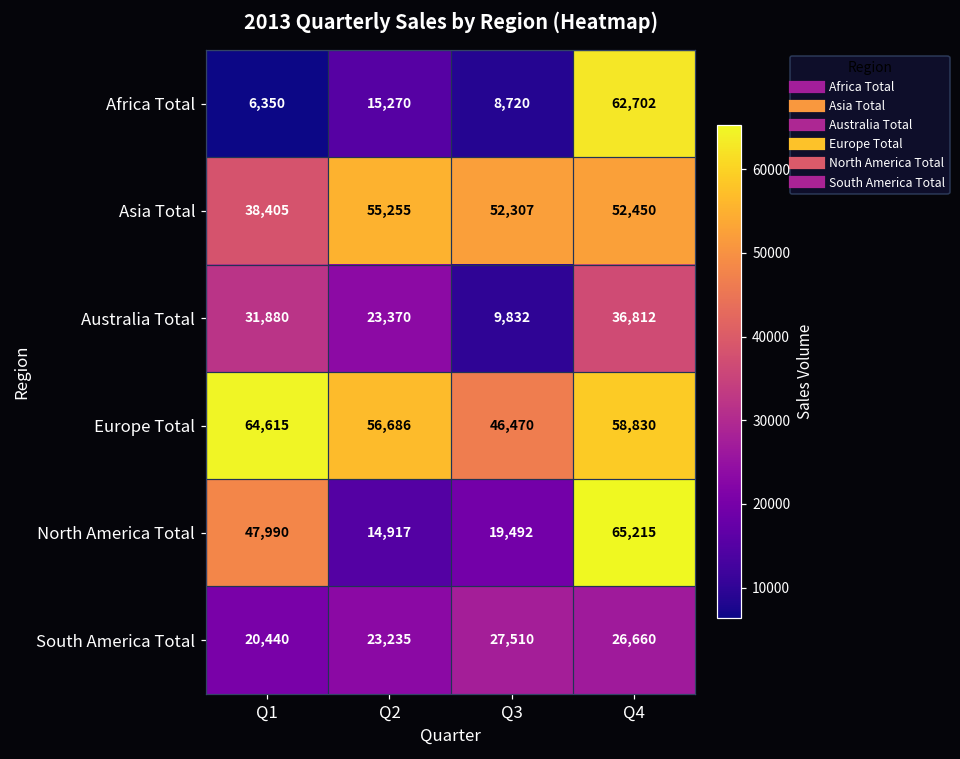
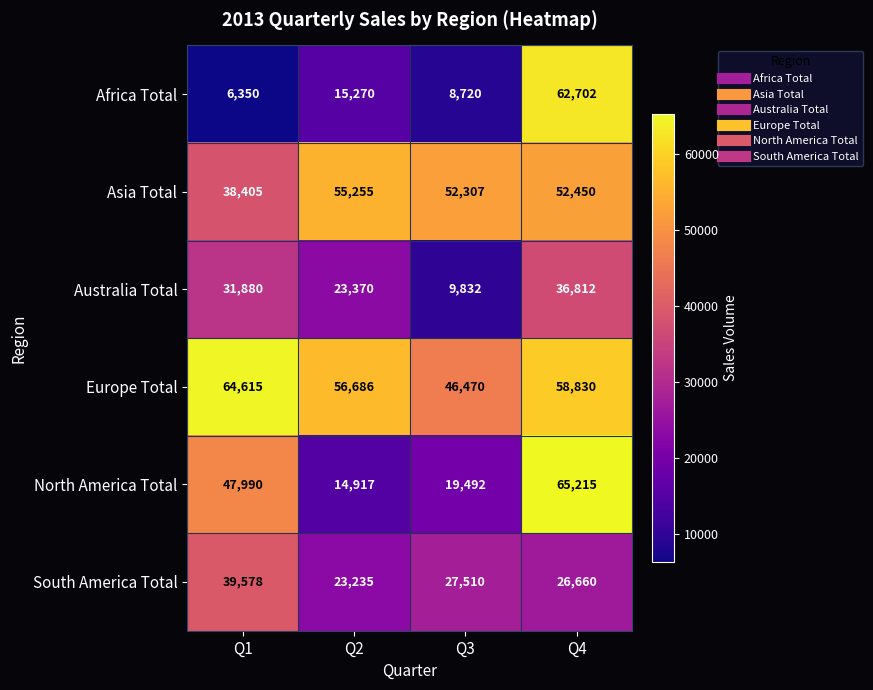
  {
    "Africa Total": {
      "Q1": "6,350",
      "Q2": "15,270",
      "Q3": "8,720",
      "Q4": "62,702"
    },
    "Asia Total": {
      "Q1": "38,405",
      "Q2": "55,255",
      "Q3": "52,307",
      "Q4": "52,450"
    },
    "Australia Total": {
      "Q1": "31,880",
      "Q2": "23,370",
      "Q3": "9,832",
      "Q4": "36,812"
    },
    "Europe Total": {
      "Q1": "64,615",
      "Q2": "56,686",
      "Q3": "46,470",
      "Q4": "58,830"
    },
    "North America Total": {
      "Q1": "47,990",
      "Q2": "14,917",
      "Q3": "19,492",
      "Q4": "65,215"
    },
    "South America Total": {
-     "Q1": "20,440",
+     "Q1": "39,578",
      "Q2": "23,235",
      "Q3": "27,510",
      "Q4": "26,660"
    }
  }
